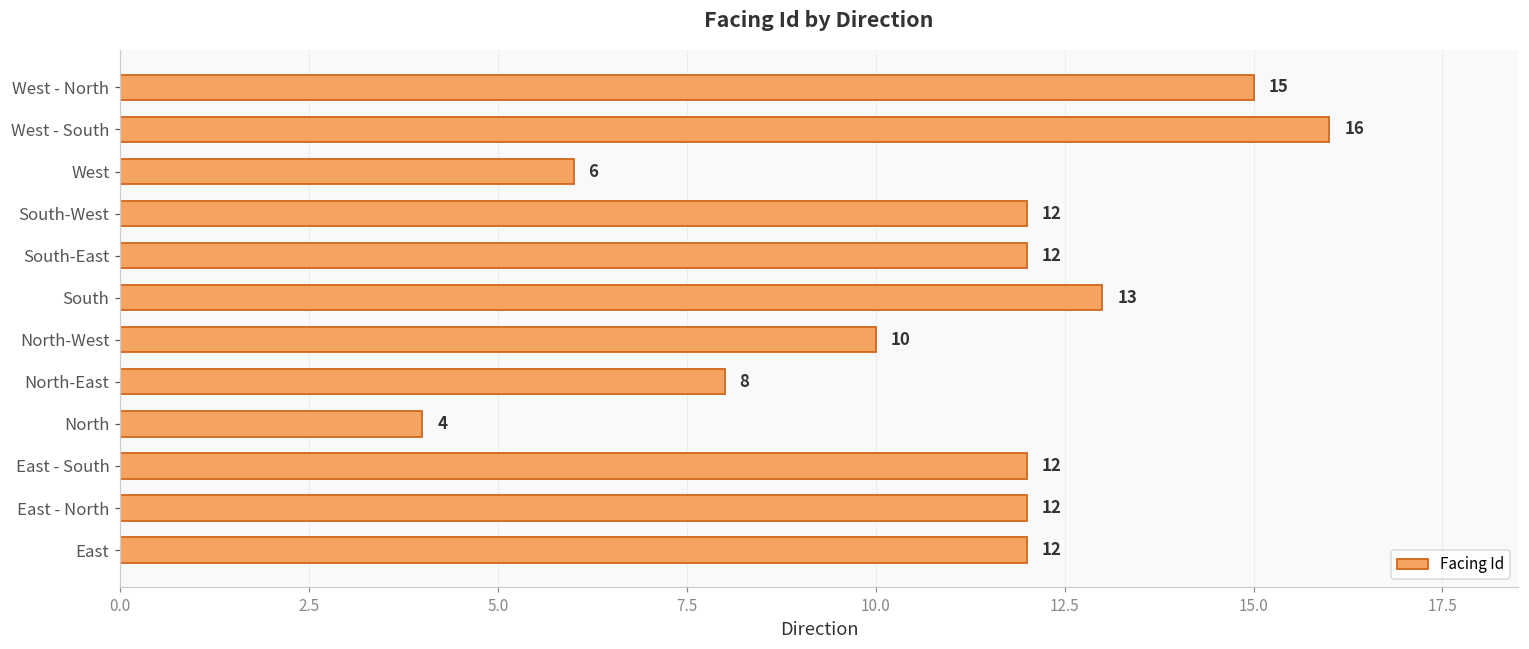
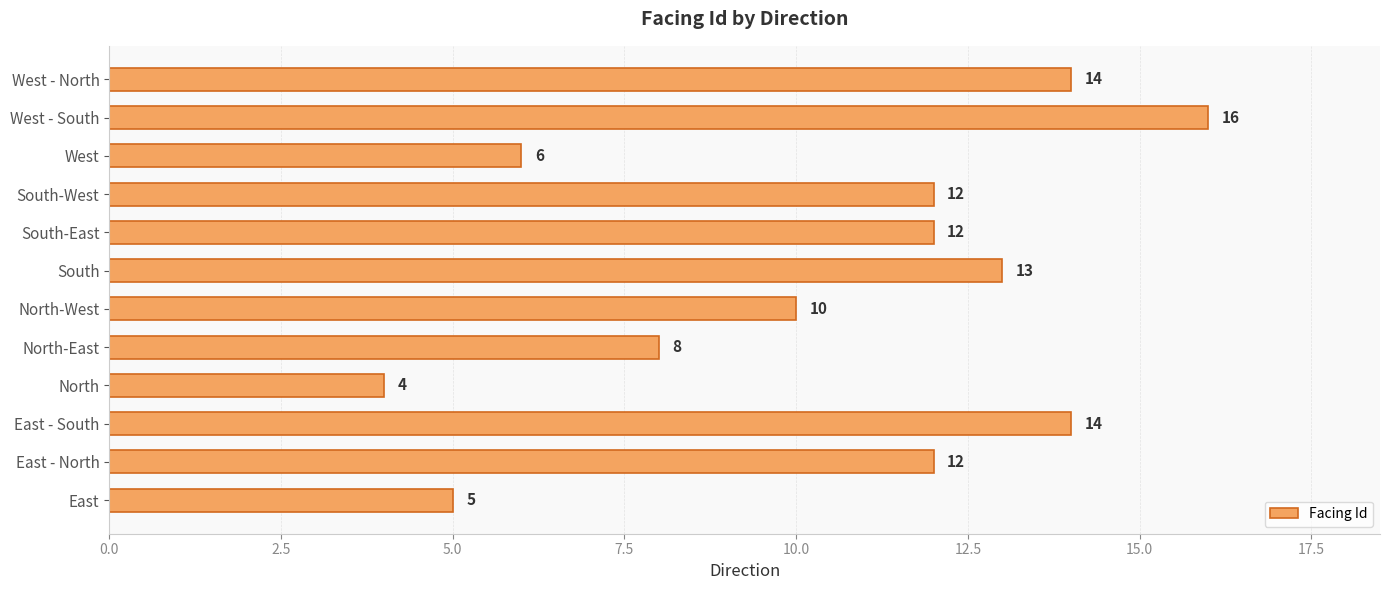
  {
-   "West - North": 15,
+   "West - North": 14,
    "West - South": 16,
    "West": 6,
    "South-West": 12,
    "South-East": 12,
    "South": 13,
    "North-West": 10,
    "North-East": 8,
    "North": 4,
-   "East - South": 12,
+   "East - South": 14,
    "East - North": 12,
-   "East": 12
+   "East": 5
  }
